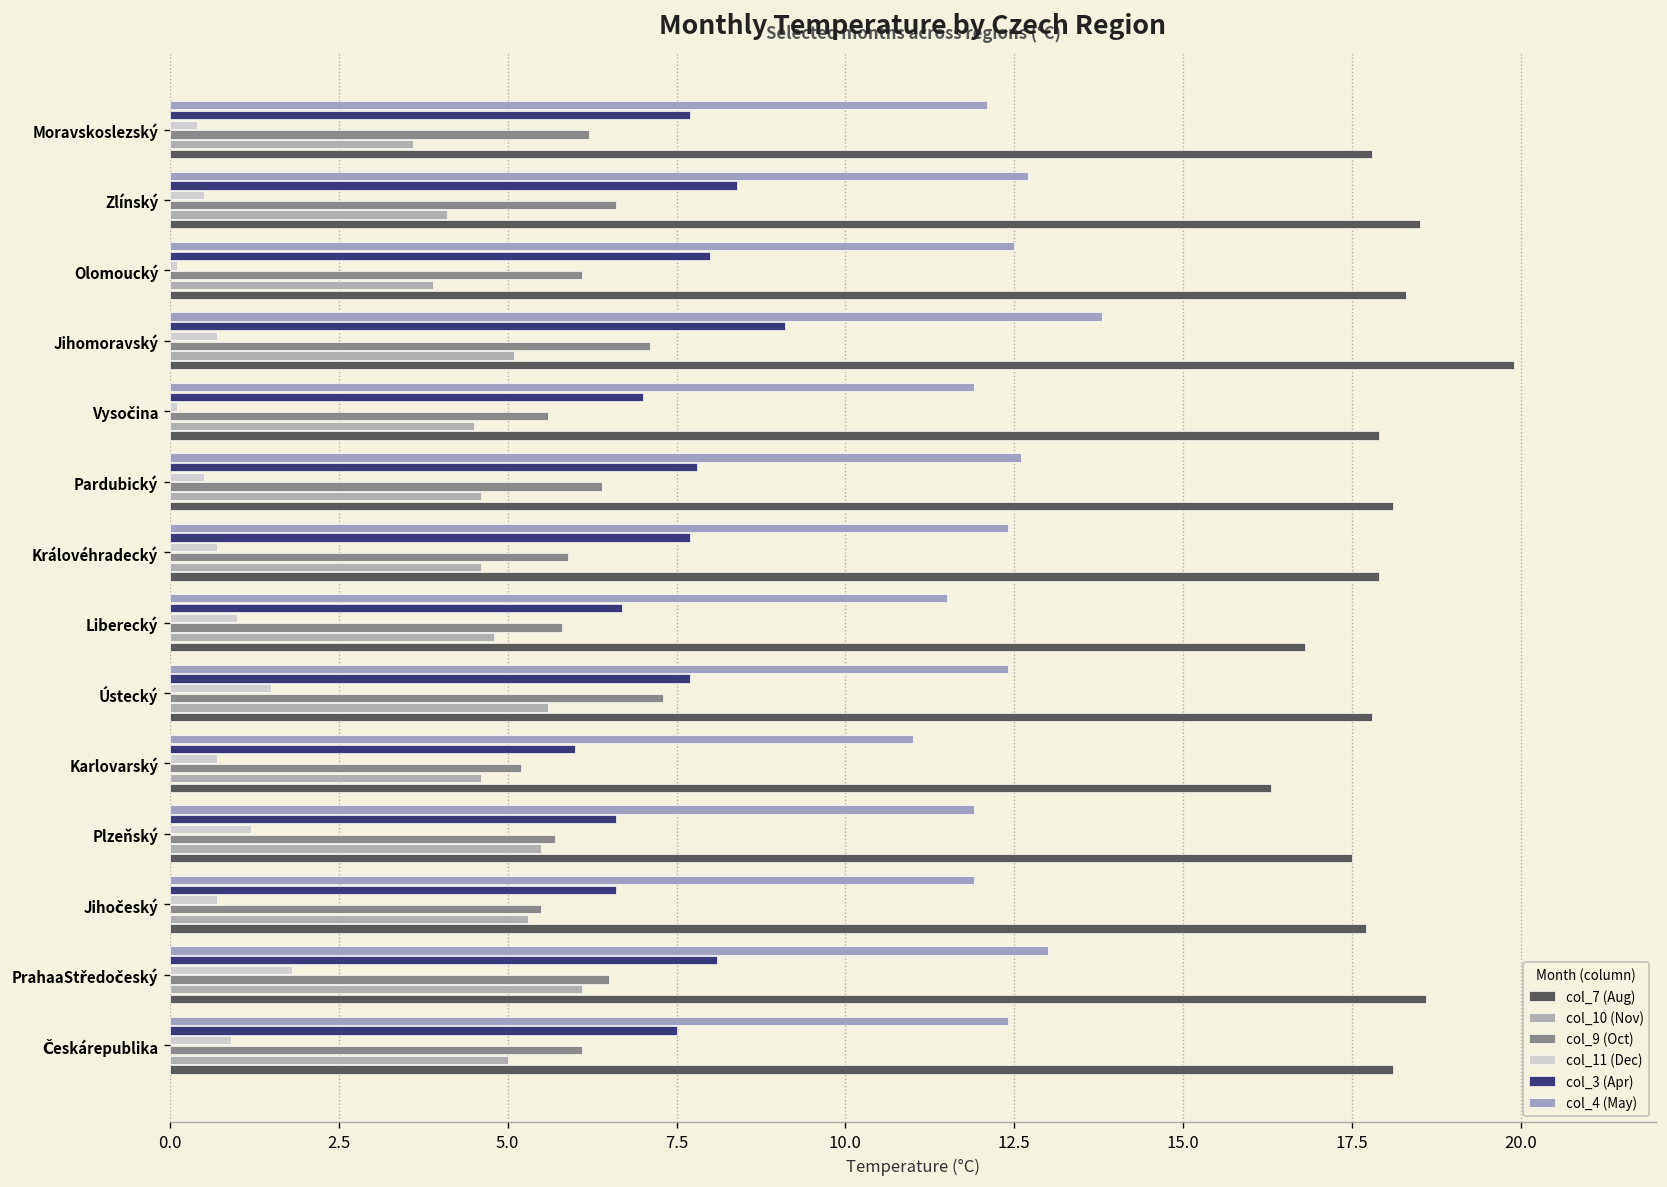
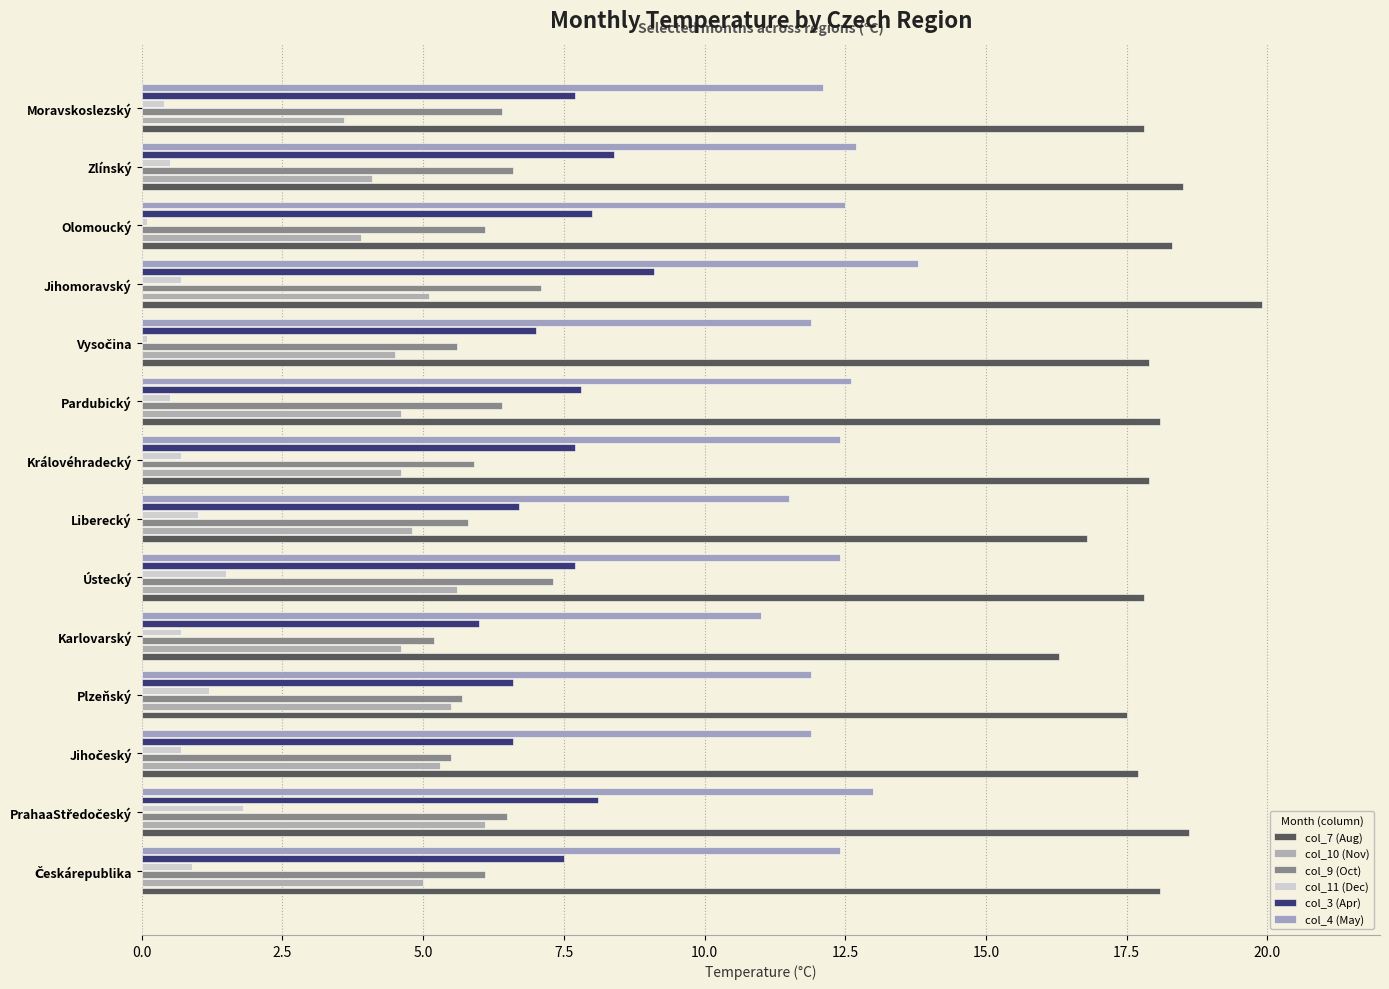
  {
    "col_9 (Oct)": {
-     "Moravskoslezský": 6.2,
+     "Moravskoslezský": 6.4,
      "Zlínský": 6.6,
      "Olomoucký": 6.1,
      "Jihomoravský": 7.1,
      "Vysočina": 5.6,
      "Pardubický": 6.4,
      "Královéhradecký": 5.9,
      "Liberecký": 5.8,
      "Ústecký": 7.3,
      "Karlovarský": 5.2,
      "Plzeňský": 5.7,
      "Jihočeský": 5.5,
      "PrahaaStředočeský": 6.5,
      "Českárepublika": 6.1
    }
  }
